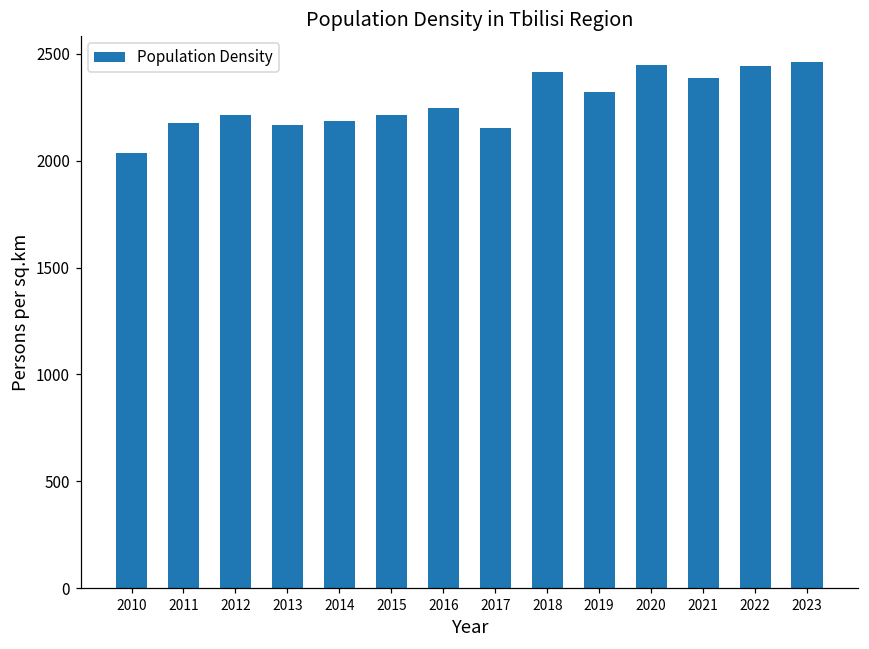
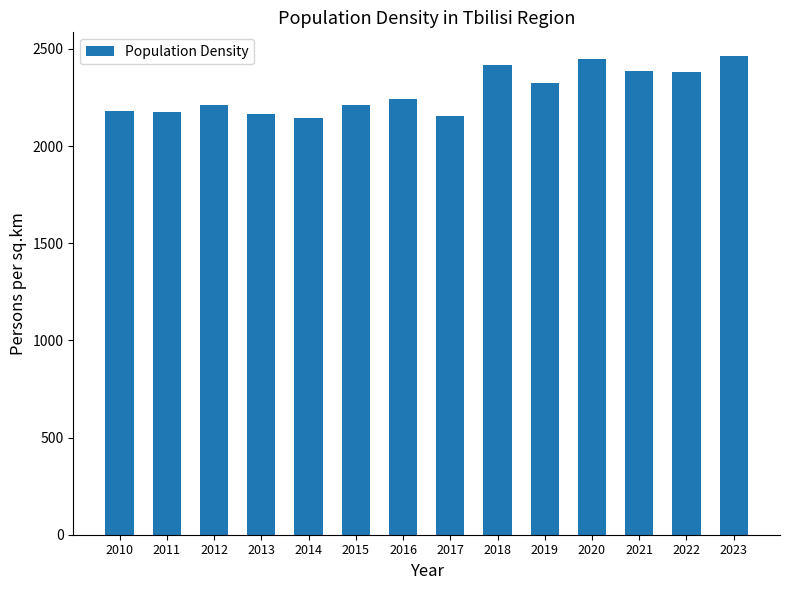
  {
-   "2010": 2040,
+   "2010": 2180,
    "2011": 2180,
    "2012": 2210,
    "2013": 2170,
-   "2014": 2180,
+   "2014": 2140,
    "2015": 2210,
    "2016": 2240,
    "2017": 2150,
    "2018": 2420,
    "2019": 2320,
    "2020": 2450,
    "2021": 2390,
-   "2022": 2440,
+   "2022": 2380,
    "2023": 2460
  }
